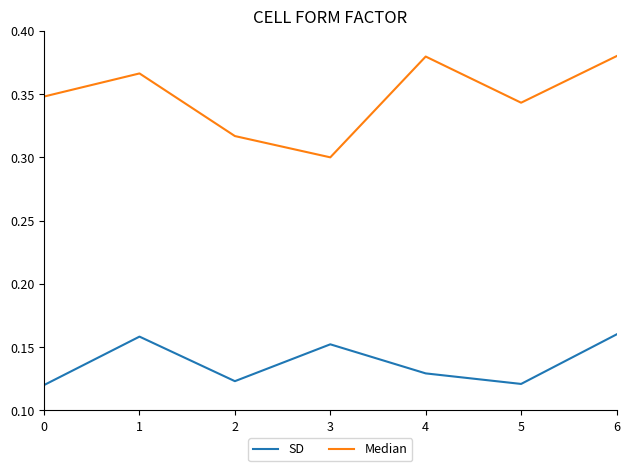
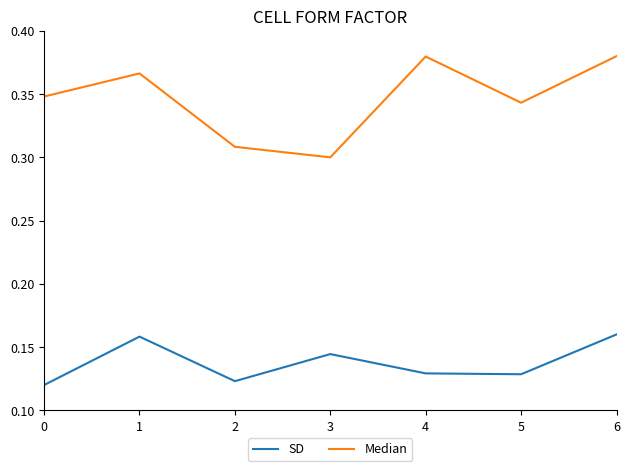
  {
    "SD": {
      "0": 0.120,
      "1": 0.158,
      "2": 0.123,
-     "3": 0.152,
+     "3": 0.144,
      "4": 0.129,
-     "5": 0.121,
+     "5": 0.129,
      "6": 0.160
    },
    "Median": {
      "0": 0.348,
      "1": 0.366,
-     "2": 0.317,
+     "2": 0.308,
      "3": 0.300,
      "4": 0.380,
      "5": 0.343,
      "6": 0.380
    }
  }
